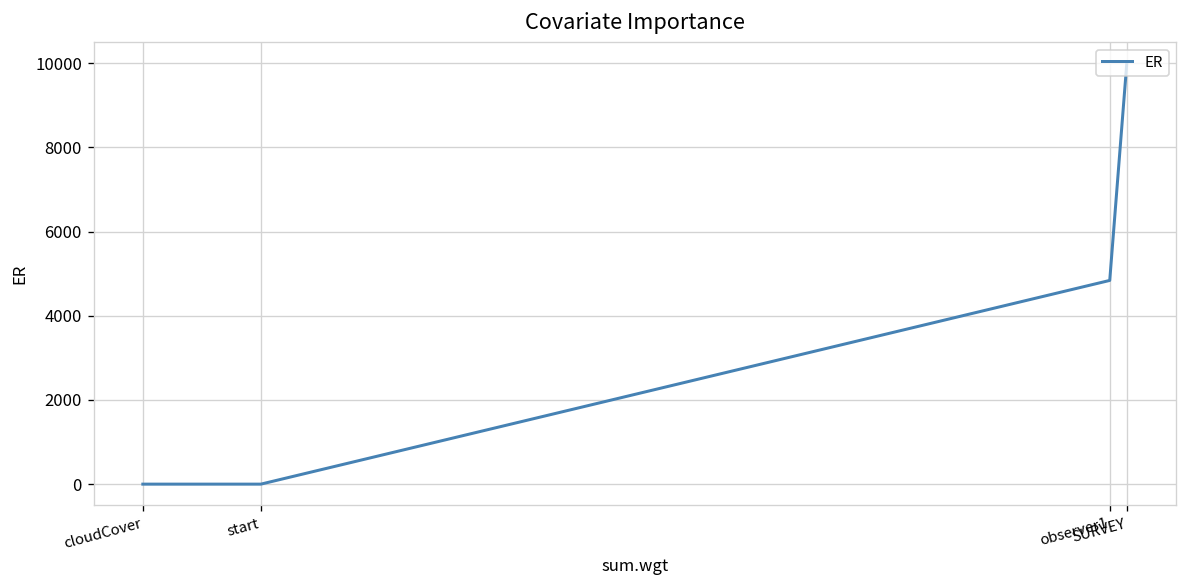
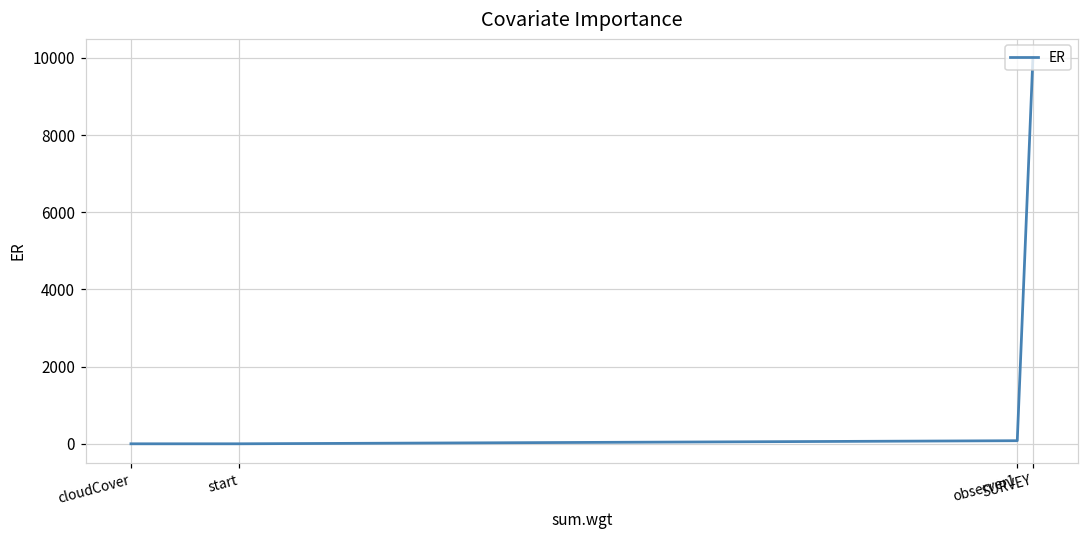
  {
    "cloudCover": 0,
    "start": 0,
-   "observer1": 4800
+   "observer1": 100
  }
